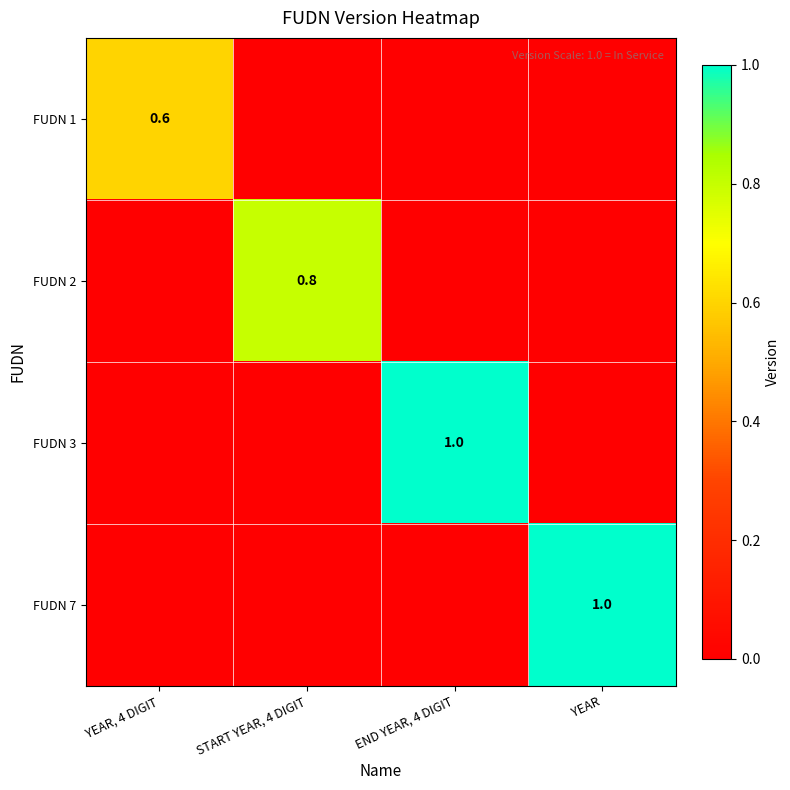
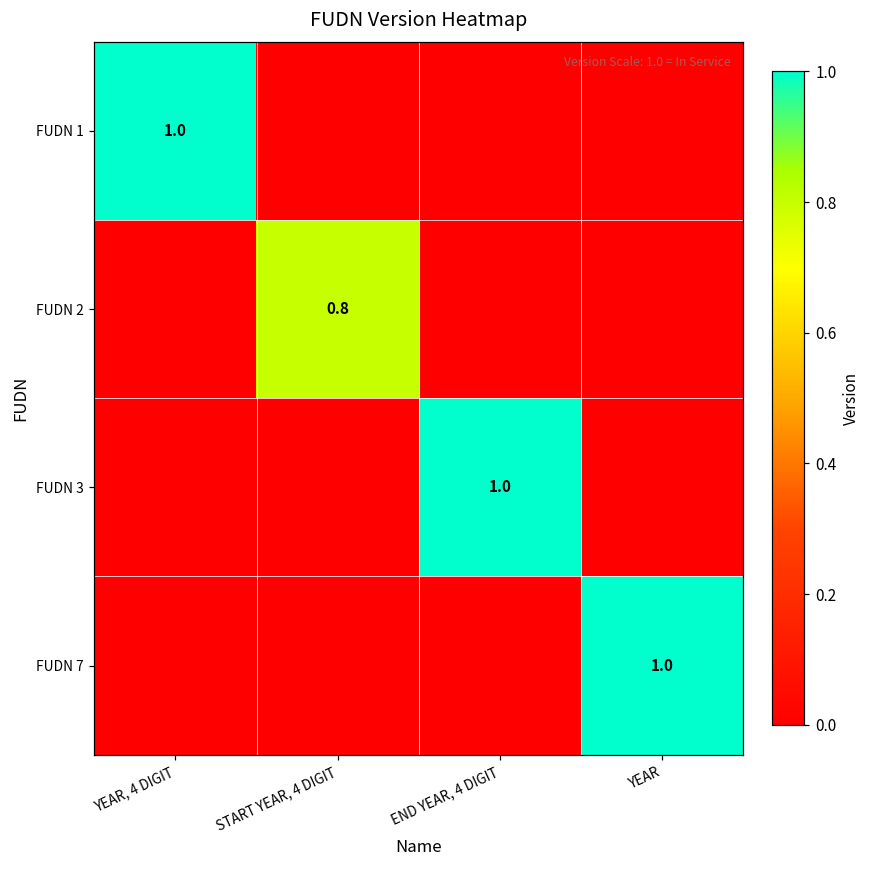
  {
    "FUDN 1": {
-     "YEAR, 4 DIGIT": 0.6,
+     "YEAR, 4 DIGIT": 1.0,
      "YEAR": 1.0
    },
    "FUDN 2": {
      "START YEAR, 4 DIGIT": 0.8
    },
    "FUDN 3": {
      "END YEAR, 4 DIGIT": 1.0
    },
    "FUDN 7": {
      "YEAR": 1.0
    }
  }
